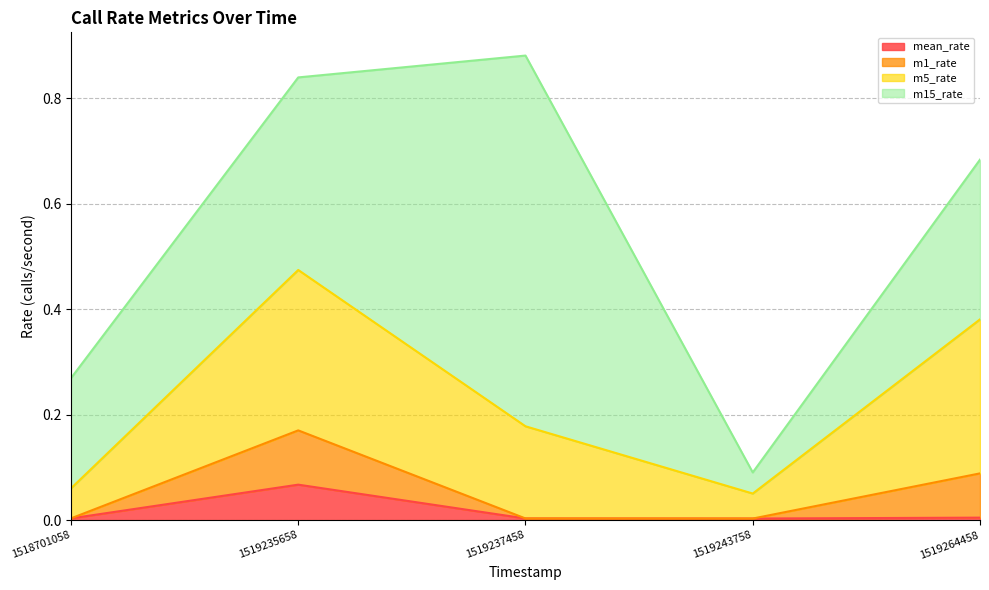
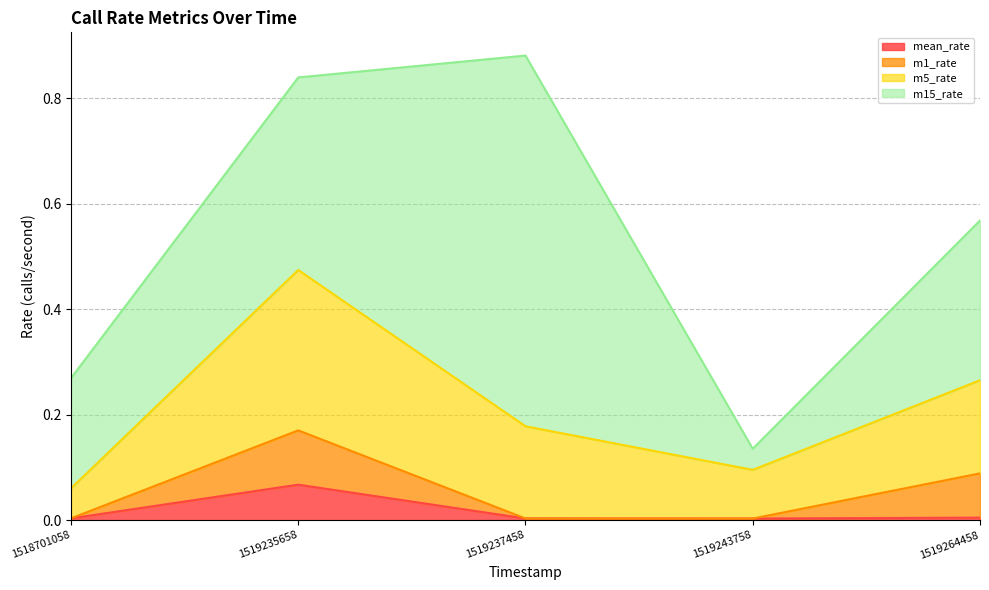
  {
    "mean_rate": {
      "1519235658": 0.07,
      "1519264458": 0.00
    },
    "m1_rate": {
      "1519235658": 0.10,
      "1519264458": 0.08
    },
    "m5_rate": {
      "1518701058": 0.06,
      "1519235658": 0.30,
      "1519237458": 0.17,
-     "1519243758": 0.05,
-     "1519264458": 0.29
+     "1519243758": 0.09,
+     "1519264458": 0.18
    },
    "m15_rate": {
      "1518701058": 0.21,
      "1519235658": 0.36,
      "1519237458": 0.70,
      "1519243758": 0.04,
      "1519264458": 0.30
    }
  }
